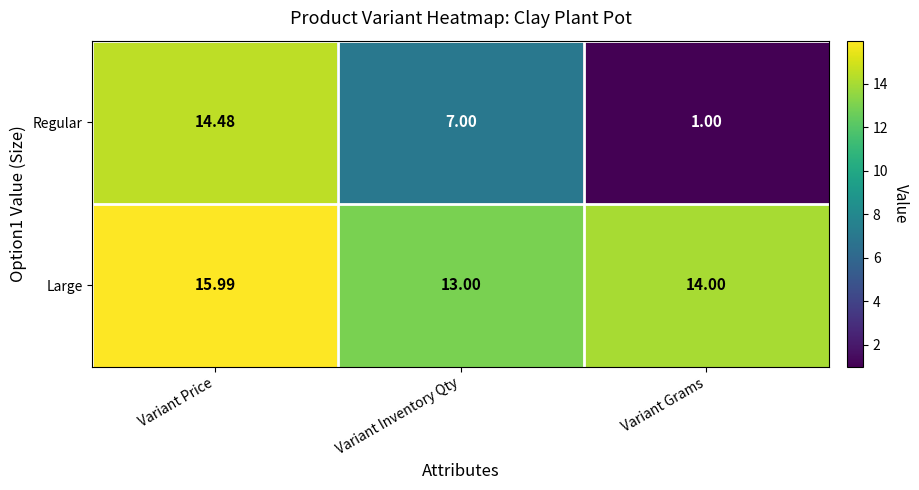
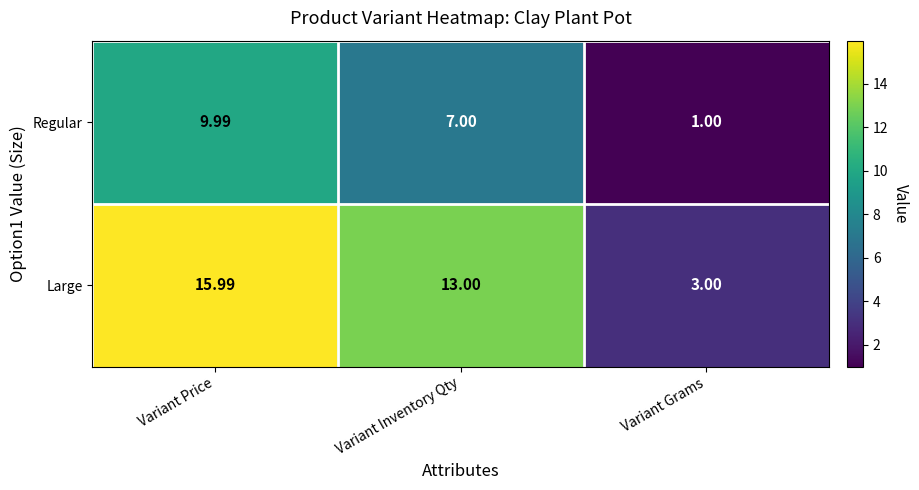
  {
    "Regular": {
-     "Variant Price": 14.48,
+     "Variant Price": 9.99,
      "Variant Inventory Qty": 7.00,
      "Variant Grams": 1.00
    },
    "Large": {
      "Variant Price": 15.99,
      "Variant Inventory Qty": 13.00,
-     "Variant Grams": 14.00
+     "Variant Grams": 3.00
    }
  }
